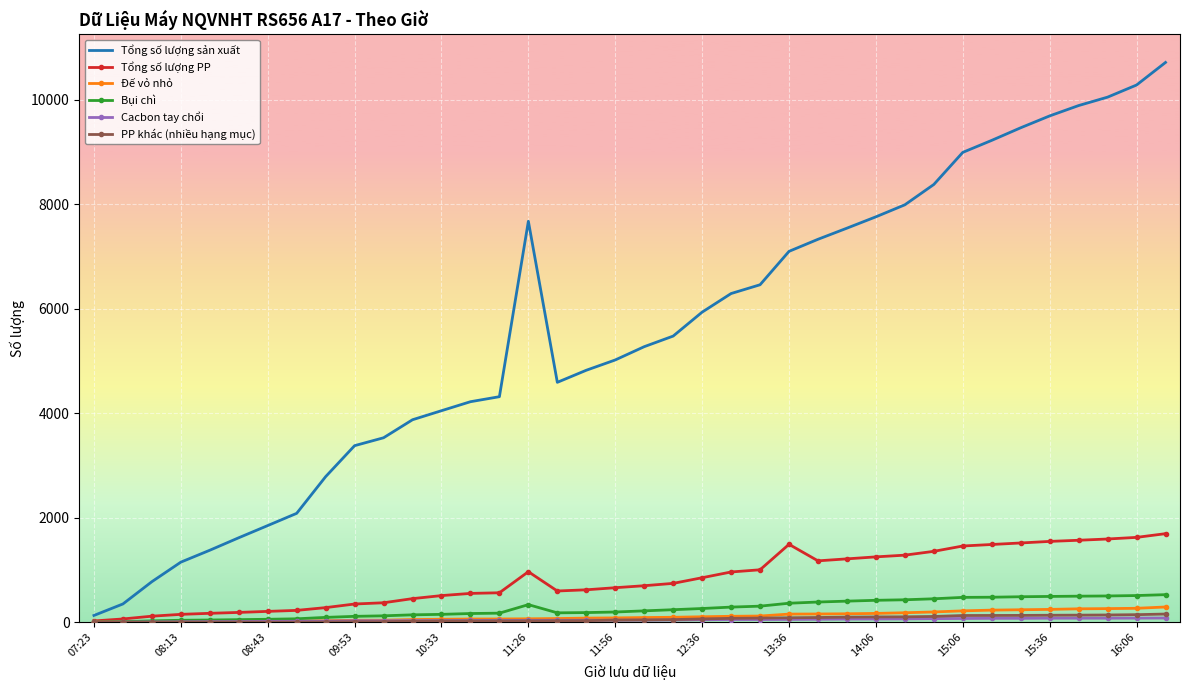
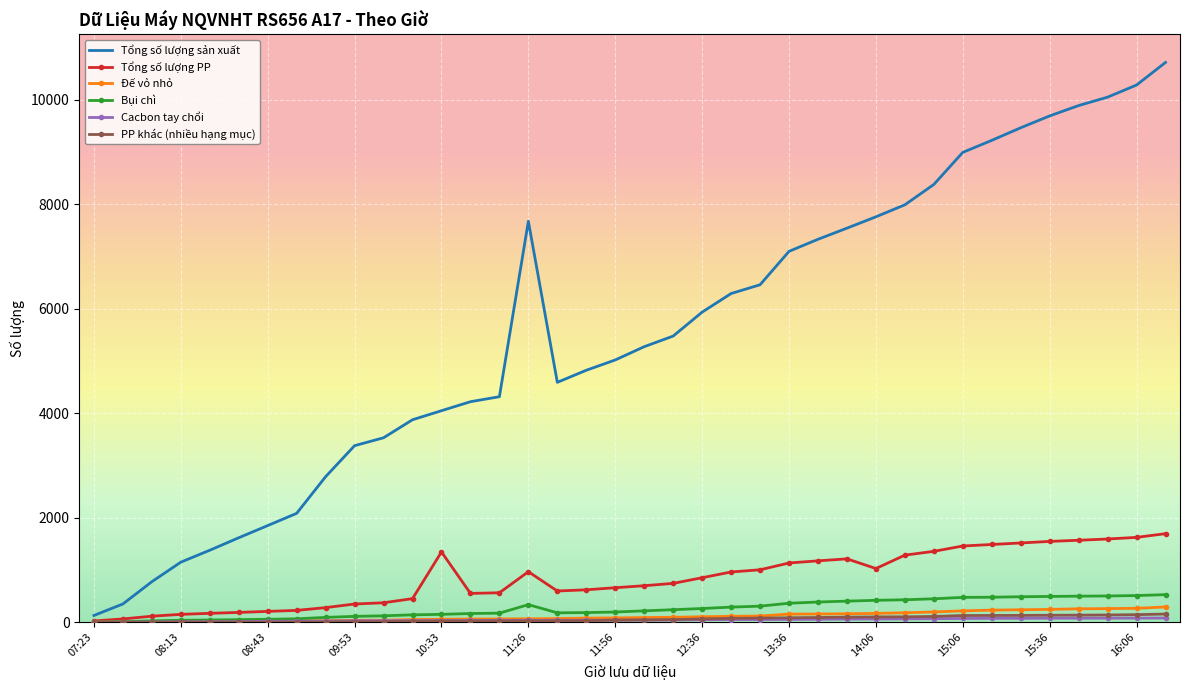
  {
    "Tổng số lượng sản xuất": {
      "07:23": 100,
      "08:13": 1200,
      "08:43": 1900,
      "09:53": 3400,
      "10:33": 4100,
      "11:26": 7700,
      "11:56": 5000,
      "12:36": 5900,
      "13:36": 7100,
      "14:06": 7800,
      "15:06": 9000,
      "15:36": 9700,
      "16:06": 10300
    },
    "Tổng số lượng PP": {
      "08:13": 200,
      "08:43": 200,
      "09:53": 400,
-     "10:33": 500,
+     "10:33": 1300,
      "11:26": 1000,
      "11:56": 700,
      "12:36": 900,
-     "13:36": 1500,
-     "14:06": 1300,
+     "13:36": 1100,
+     "14:06": 1000,
      "15:06": 1500,
      "15:36": 1600,
      "16:06": 1600
    },
    "Đế vỏ nhỏ": {
      "13:36": 200,
      "14:06": 200,
      "15:06": 200,
      "15:36": 200,
      "16:06": 300
    },
    "Bụi chì": {
      "09:53": 100,
      "10:33": 200,
      "11:26": 300,
      "11:56": 200,
      "12:36": 300,
      "13:36": 400,
      "14:06": 400,
      "15:06": 500,
      "15:36": 500,
      "16:06": 500
    },
    "Cacbon tay chổi": {
      "15:06": 100,
      "15:36": 100,
      "16:06": 100
    },
    "PP khác (nhiều hạng mục)": {
      "15:06": 100,
      "15:36": 100,
      "16:06": 100
    }
  }
